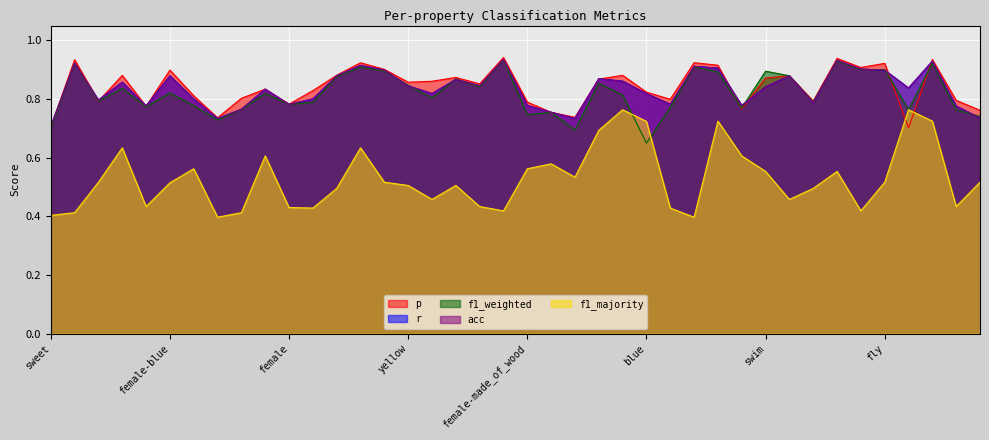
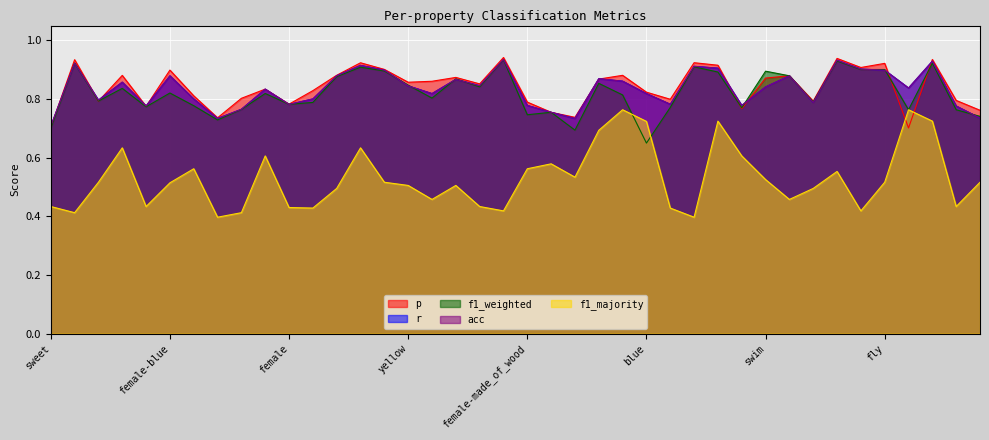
  {
    "p": {
      "female-blue": 0.90,
      "yellow": 0.86,
      "female-made_of_wood": 0.79,
      "swim": 0.87,
      "fly": 0.92
    },
    "acc": {
      "female-blue": 0.88,
      "female-made_of_wood": 0.78,
      "swim": 0.84
    },
    "f1_weighted": {
      "female-blue": 0.82,
      "female-made_of_wood": 0.75,
      "blue": 0.65,
      "swim": 0.89
    },
    "f1_majority": {
-     "sweet": 0.40,
+     "sweet": 0.43,
      "female-blue": 0.51,
      "female": 0.43,
      "yellow": 0.51,
      "female-made_of_wood": 0.56,
      "blue": 0.72,
-     "swim": 0.55,
+     "swim": 0.53,
      "fly": 0.52
    }
  }
